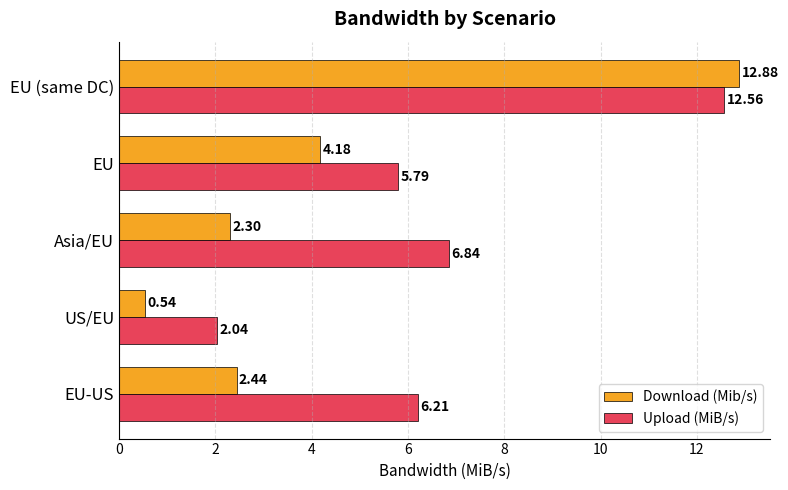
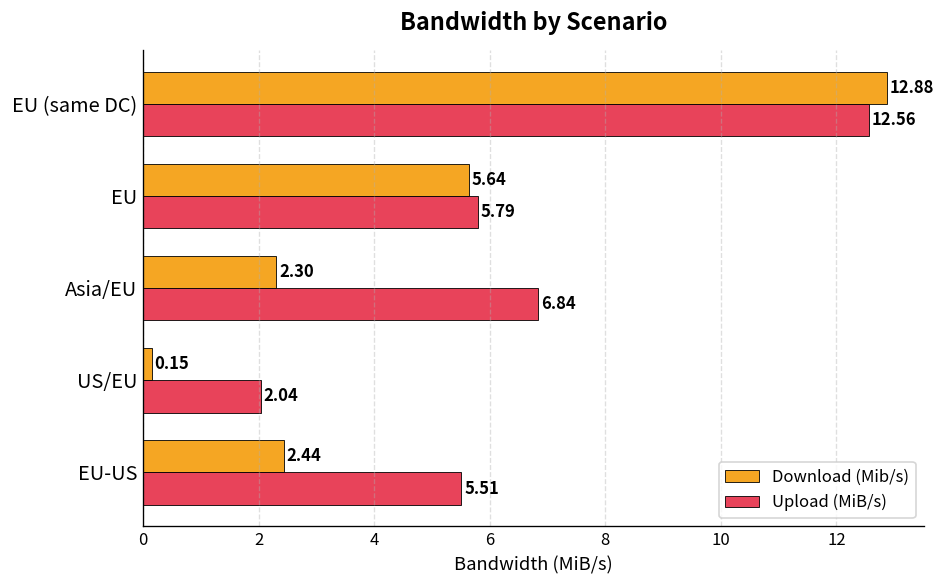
  {
    "Download (Mib/s)": {
      "EU (same DC)": 12.88,
-     "EU": 4.18,
+     "EU": 5.64,
      "Asia/EU": 2.30,
-     "US/EU": 0.54,
+     "US/EU": 0.15,
      "EU-US": 2.44
    },
    "Upload (MiB/s)": {
      "EU (same DC)": 12.56,
      "EU": 5.79,
      "Asia/EU": 6.84,
      "US/EU": 2.04,
-     "EU-US": 6.21
+     "EU-US": 5.51
    }
  }
